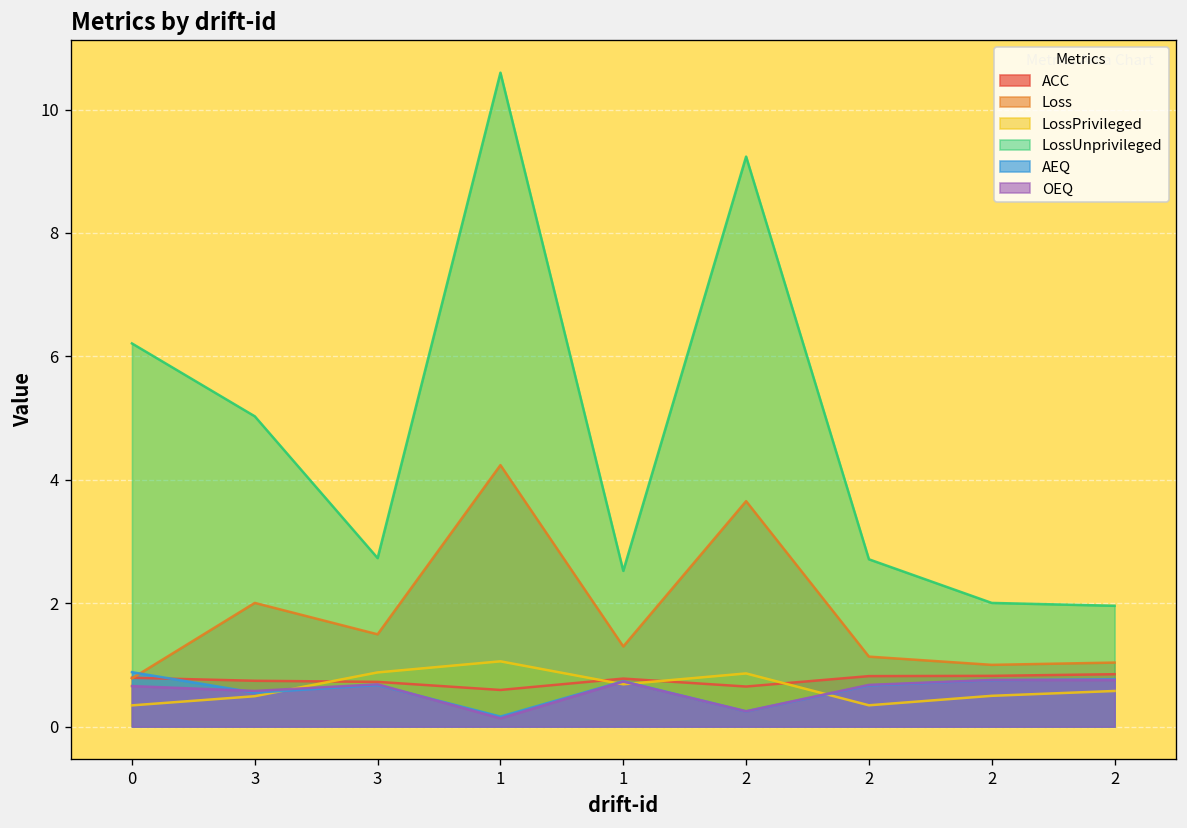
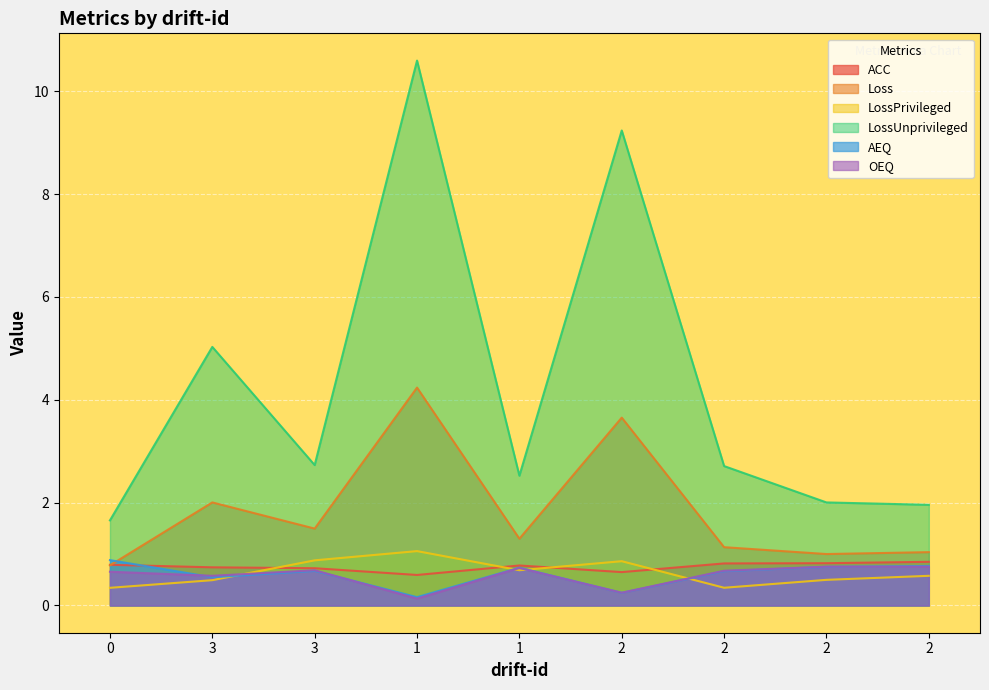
  {
    "LossPrivileged": {
      "0": 0.3
    },
    "LossUnprivileged": {
-     "0": 6.2
+     "0": 1.7
    },
    "AEQ": {
      "0": 0.9
    },
    "OEQ": {
      "0": 0.7
    }
  }
